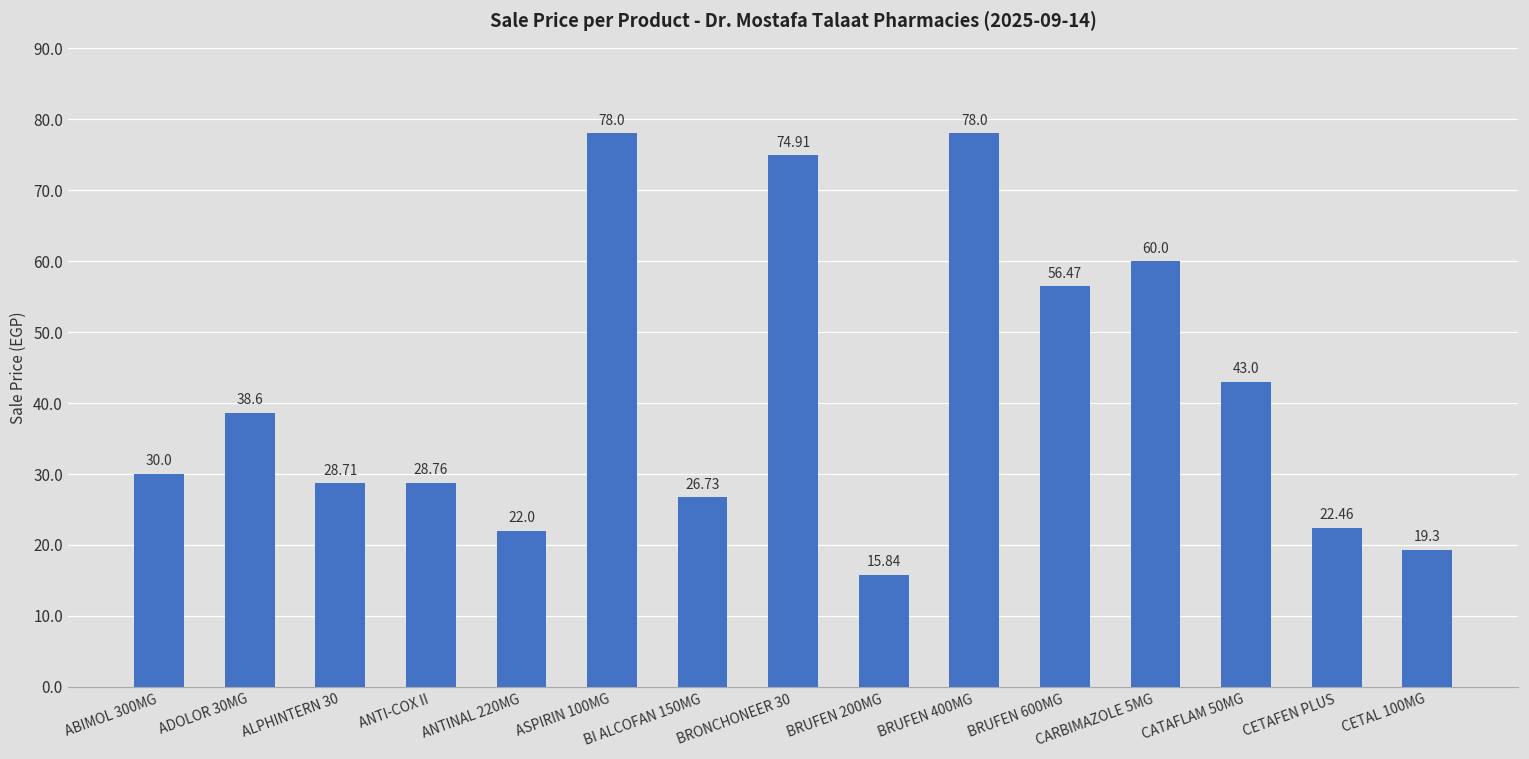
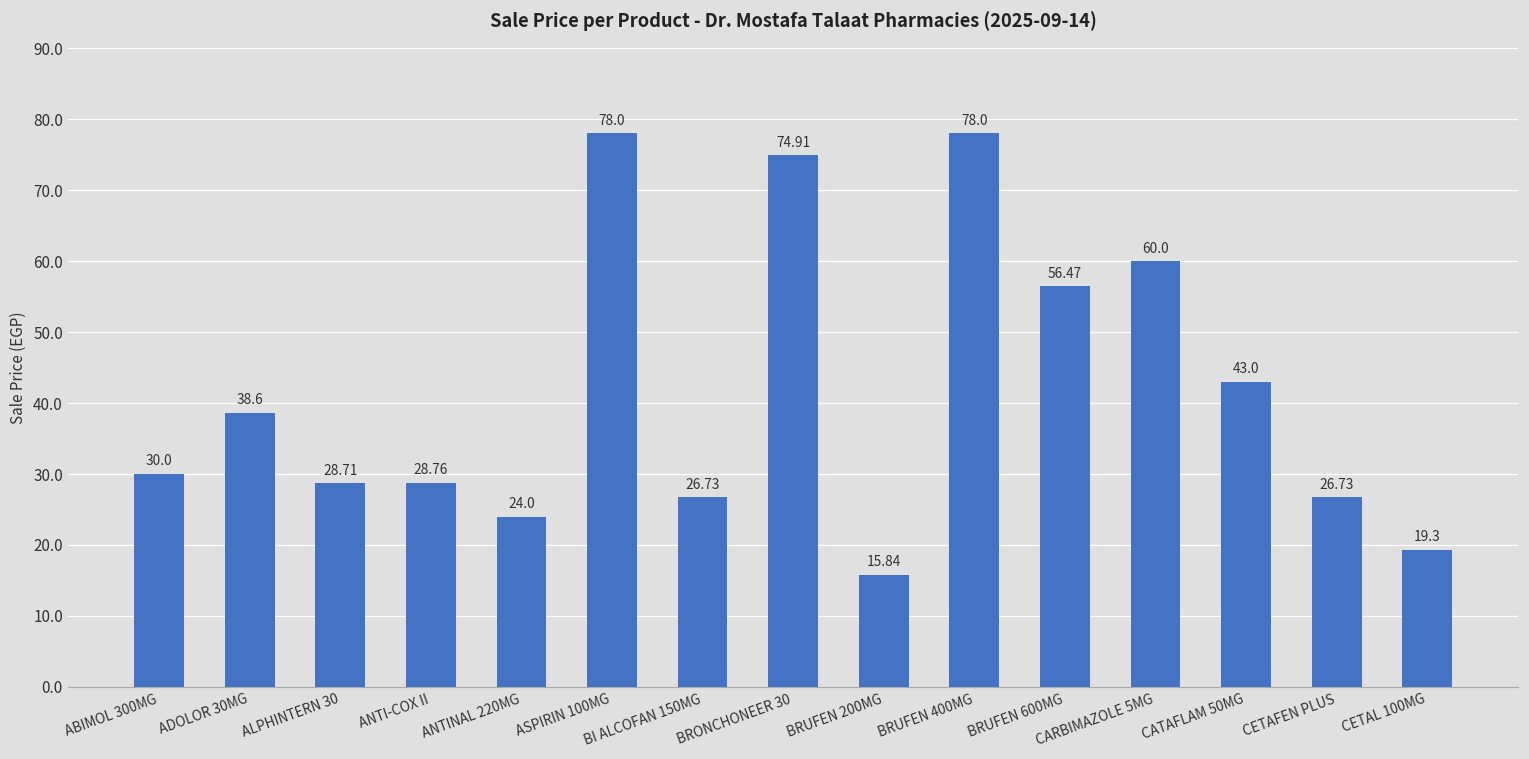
  {
    "ABIMOL 300MG": 30.0,
    "ADOLOR 30MG": 38.6,
    "ALPHINTERN 30": 28.71,
    "ANTI-COX II": 28.76,
-   "ANTINAL 220MG": 22.0,
+   "ANTINAL 220MG": 24.0,
    "ASPIRIN 100MG": 78.0,
    "BI ALCOFAN 150MG": 26.73,
    "BRONCHONEER 30": 74.91,
    "BRUFEN 200MG": 15.84,
    "BRUFEN 400MG": 78.0,
    "BRUFEN 600MG": 56.47,
    "CARBIMAZOLE 5MG": 60.0,
    "CATAFLAM 50MG": 43.0,
-   "CETAFEN PLUS": 22.46,
+   "CETAFEN PLUS": 26.73,
    "CETAL 100MG": 19.3
  }
